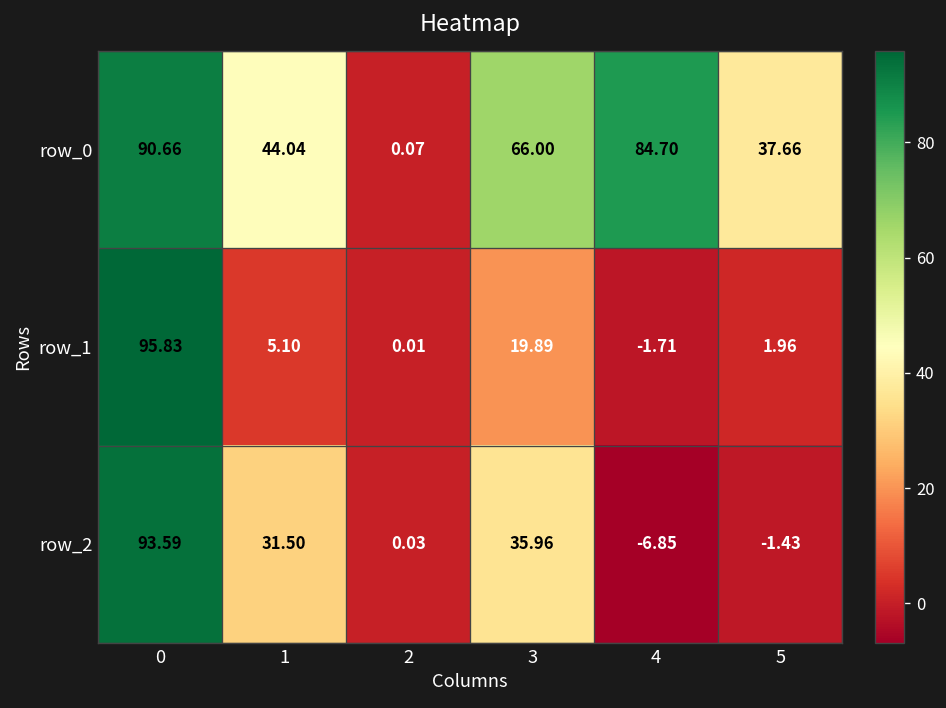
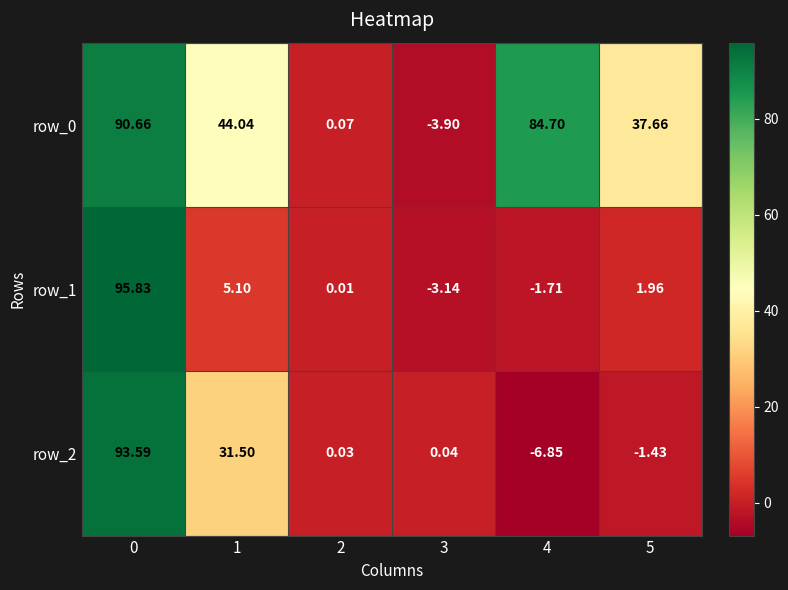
  {
    "row_0": {
      "0": 90.66,
      "1": 44.04,
      "2": 0.07,
-     "3": 66.00,
+     "3": -3.90,
      "4": 84.70,
      "5": 37.66
    },
    "row_1": {
      "0": 95.83,
      "1": 5.10,
      "2": 0.01,
-     "3": 19.89,
+     "3": -3.14,
      "4": -1.71,
      "5": 1.96
    },
    "row_2": {
      "0": 93.59,
      "1": 31.50,
      "2": 0.03,
-     "3": 35.96,
+     "3": 0.04,
      "4": -6.85,
      "5": -1.43
    }
  }
